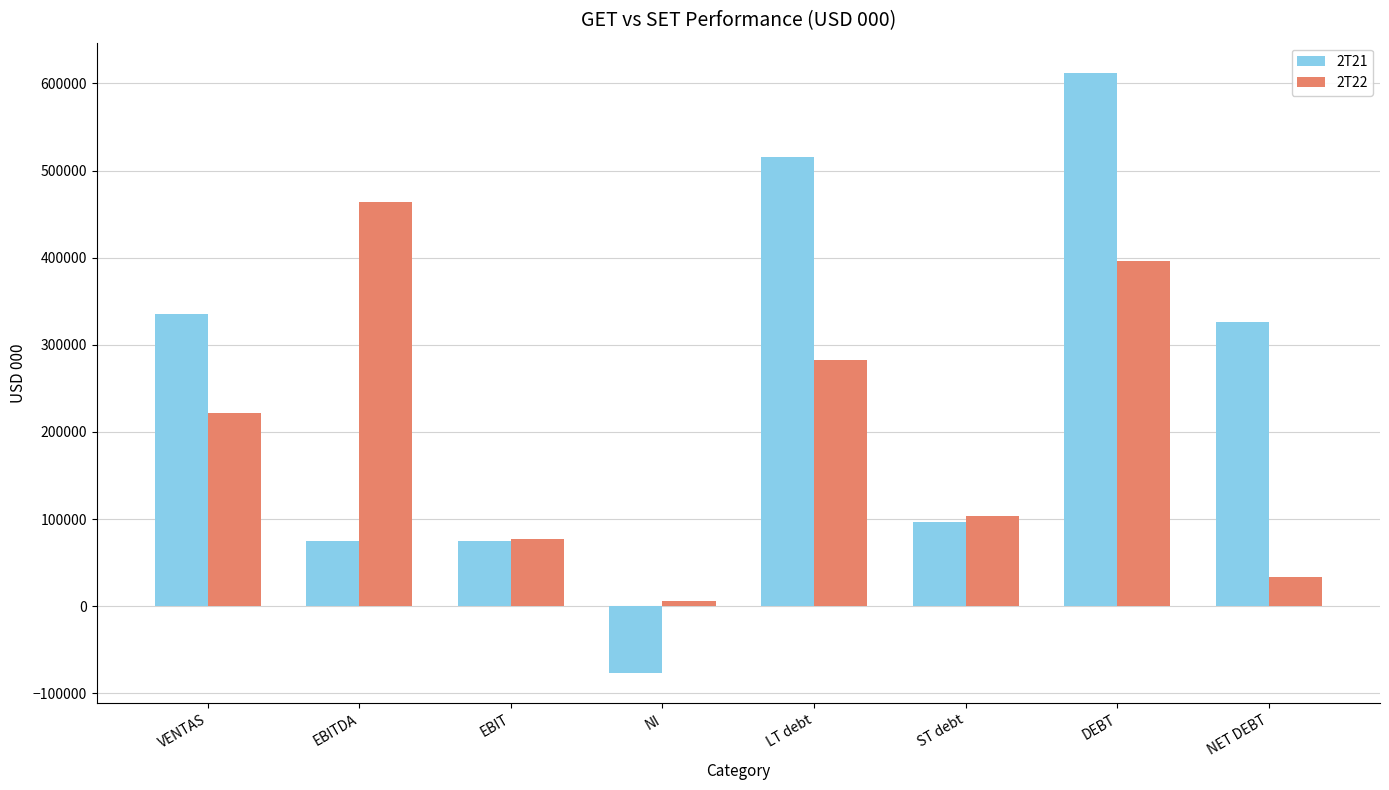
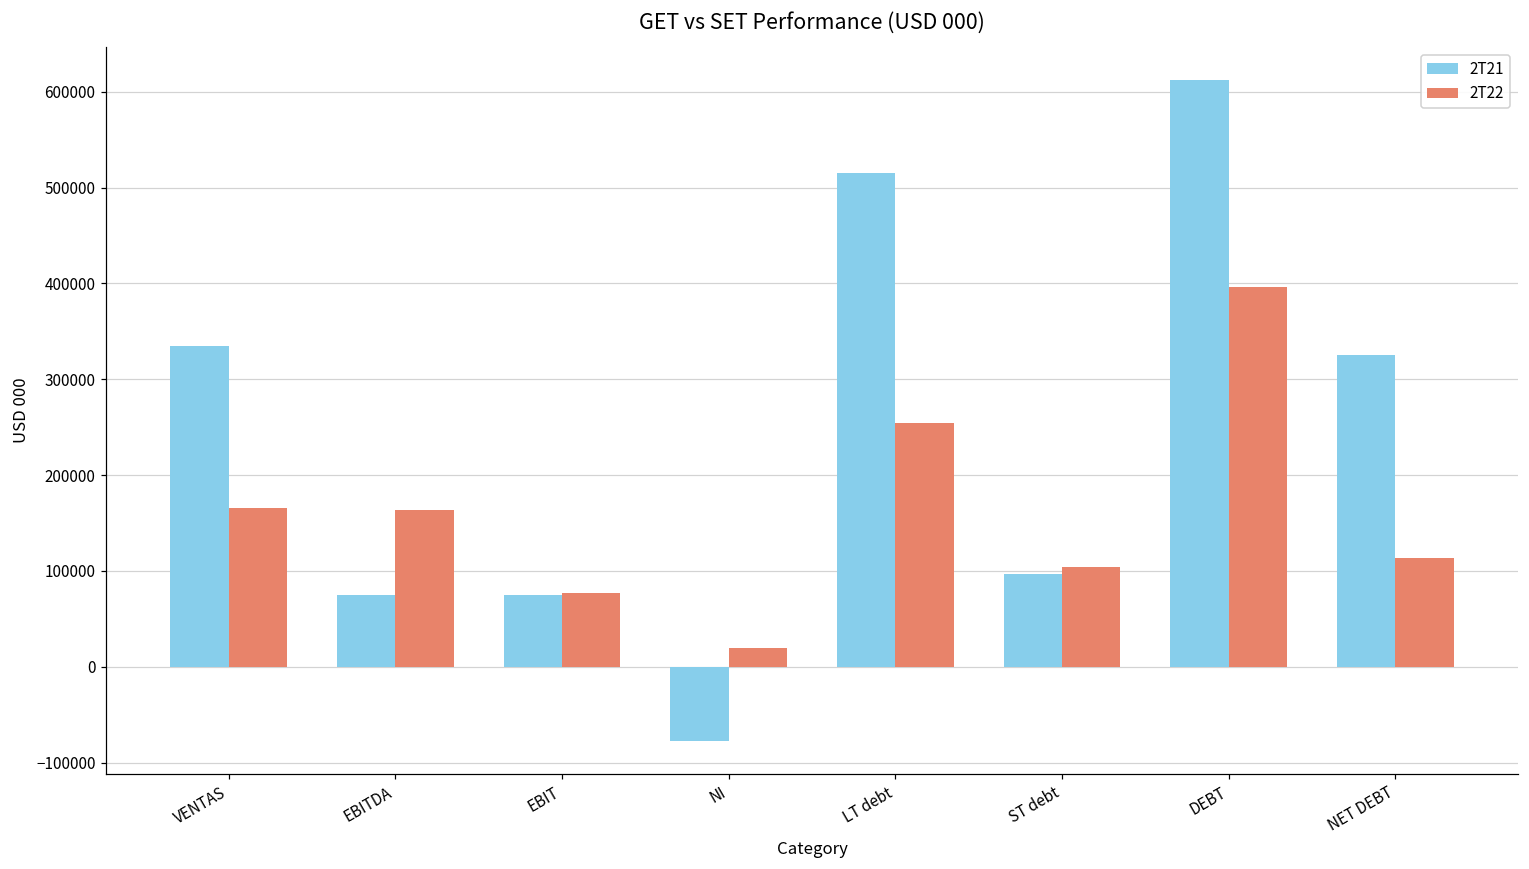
  {
    "2T21": {
      "VENTAS": 330000,
      "EBITDA": 70000,
      "EBIT": 80000,
      "NI": -80000,
      "LT debt": 520000,
      "ST debt": 100000,
      "DEBT": 610000,
      "NET DEBT": 330000
    },
    "2T22": {
-     "VENTAS": 220000,
-     "EBITDA": 460000,
+     "VENTAS": 170000,
+     "EBITDA": 160000,
      "EBIT": 80000,
-     "NI": 10000,
-     "LT debt": 280000,
+     "NI": 20000,
+     "LT debt": 250000,
      "ST debt": 100000,
      "DEBT": 400000,
-     "NET DEBT": 30000
+     "NET DEBT": 110000
    }
  }
